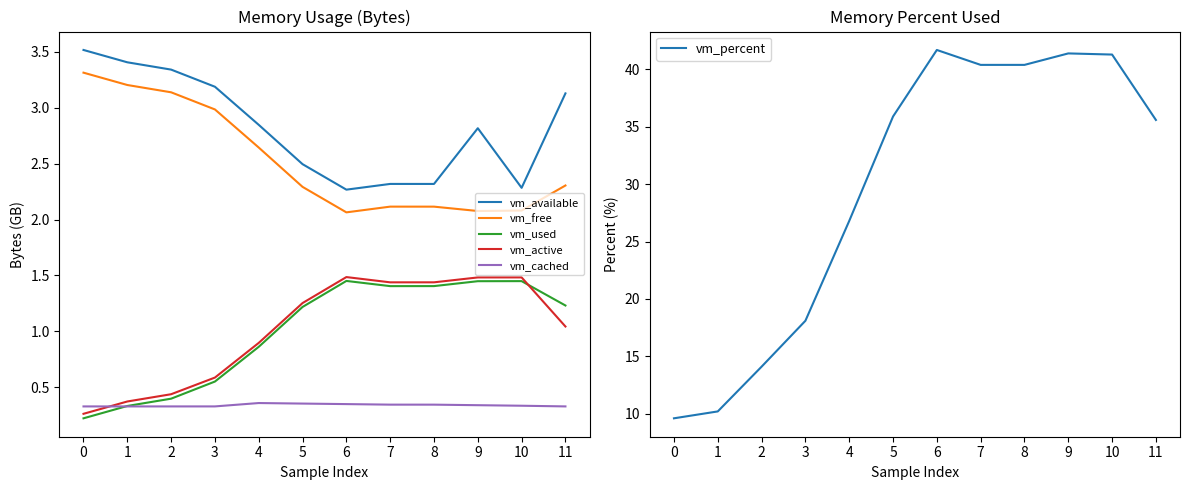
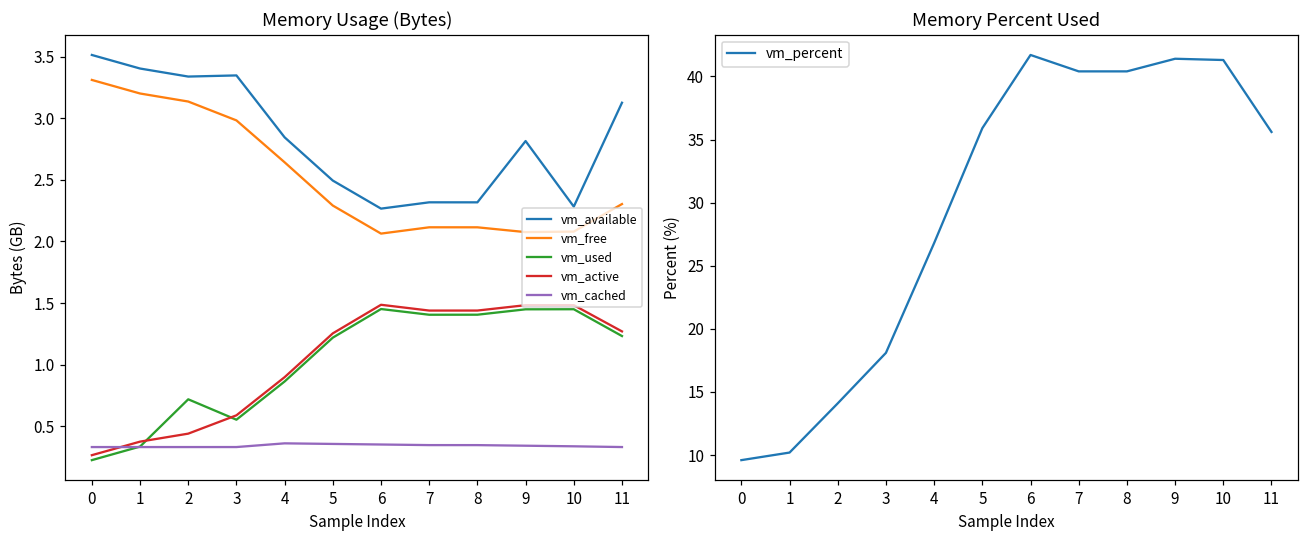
  {
    "Memory Usage (Bytes)": {
      "vm_available": {
        "0": 3.52,
        "1": 3.41,
        "2": 3.34,
-       "3": 3.19,
+       "3": 3.35,
        "4": 2.85,
        "5": 2.49,
        "6": 2.27,
        "7": 2.32,
        "8": 2.32,
        "9": 2.82,
        "10": 2.28,
        "11": 3.13
      },
      "vm_free": {
        "0": 3.31,
        "1": 3.20,
        "2": 3.14,
        "3": 2.98,
        "4": 2.64,
        "5": 2.29,
        "6": 2.06,
        "7": 2.12,
        "8": 2.12,
        "11": 2.30
      },
      "vm_used": {
        "0": 0.22,
-       "2": 0.40,
+       "2": 0.72,
        "3": 0.55,
        "4": 0.86,
        "5": 1.22,
        "6": 1.45,
        "7": 1.40,
        "8": 1.40,
        "9": 1.45,
        "10": 1.45,
        "11": 1.23
      },
      "vm_active": {
        "0": 0.26,
        "1": 0.37,
        "2": 0.44,
        "3": 0.59,
        "4": 0.90,
        "5": 1.25,
        "6": 1.49,
        "7": 1.44,
        "8": 1.44,
        "9": 1.48,
        "10": 1.48,
-       "11": 1.04
+       "11": 1.27
      },
      "vm_cached": {
        "0": 0.33,
        "2": 0.33,
        "3": 0.33,
        "4": 0.36,
        "5": 0.35,
        "6": 0.35,
        "7": 0.35,
        "8": 0.35,
        "9": 0.34,
        "10": 0.34,
        "11": 0.33
      }
    },
    "Memory Percent Used": {
      "0": 9.6,
      "1": 10.2,
      "2": 14.1,
      "3": 18.1,
      "4": 26.8,
      "5": 35.9,
      "6": 41.7,
      "7": 40.4,
      "8": 40.4,
      "9": 41.4,
      "10": 41.3,
      "11": 35.6
    }
  }
